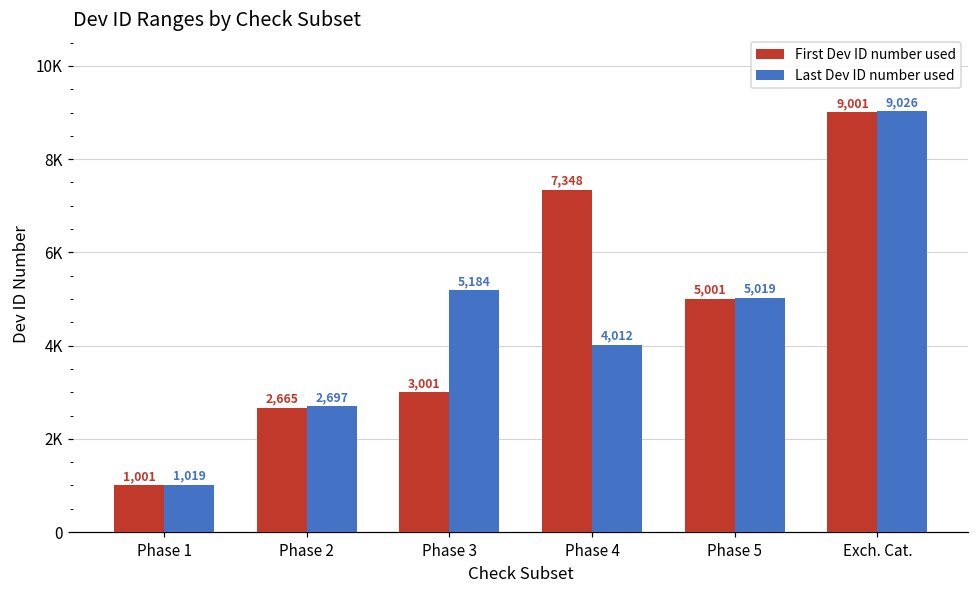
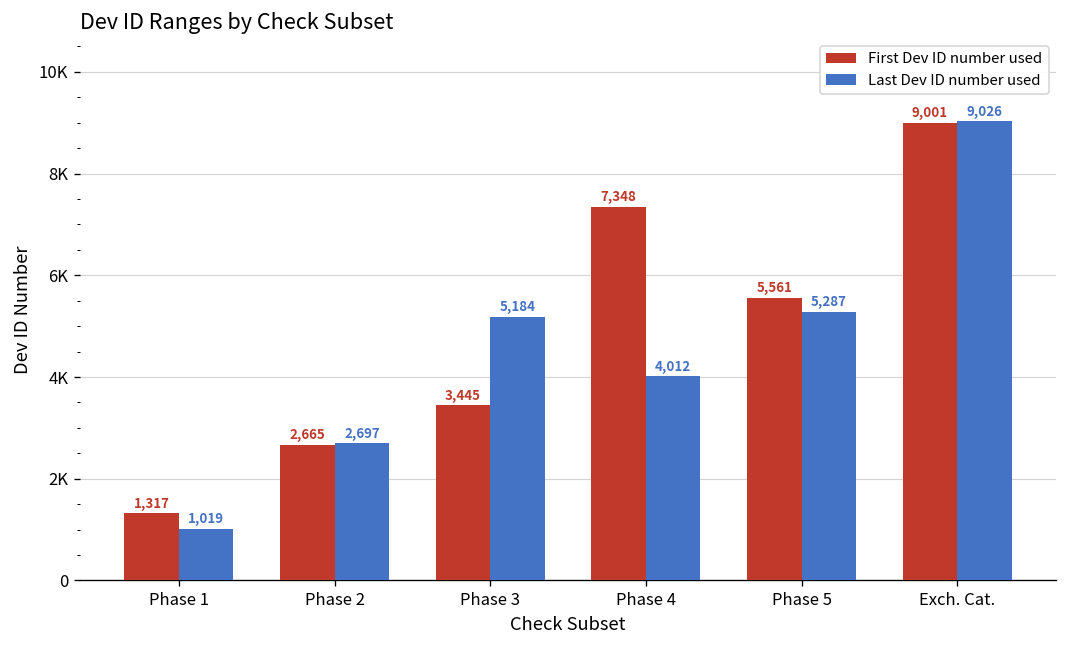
  {
    "First Dev ID number used": {
-     "Phase 1": "1,001",
+     "Phase 1": "1,317",
      "Phase 2": "2,665",
-     "Phase 3": "3,001",
+     "Phase 3": "3,445",
      "Phase 4": "7,348",
-     "Phase 5": "5,001",
+     "Phase 5": "5,561",
      "Exch. Cat.": "9,001"
    },
    "Last Dev ID number used": {
      "Phase 1": "1,019",
      "Phase 2": "2,697",
      "Phase 3": "5,184",
      "Phase 4": "4,012",
-     "Phase 5": "5,019",
+     "Phase 5": "5,287",
      "Exch. Cat.": "9,026"
    }
  }
